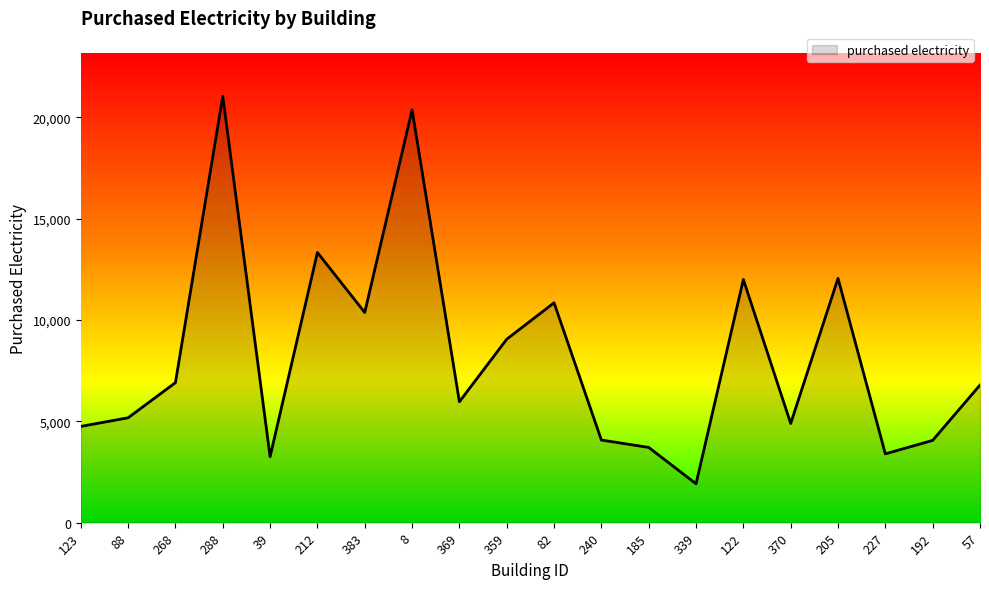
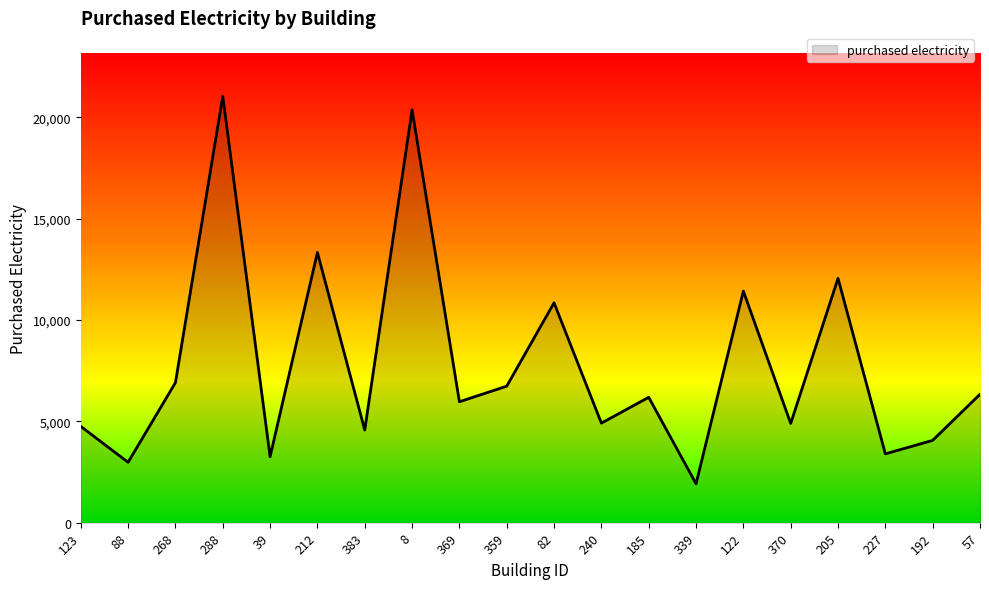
  {
    "123": "4,800",
-   "88": "5,200",
+   "88": "3,000",
    "268": "6,900",
    "288": "21,000",
    "39": "3,300",
    "212": "13,300",
-   "383": "10,400",
+   "383": "4,600",
    "8": "20,400",
    "369": "6,000",
-   "359": "9,100",
+   "359": "6,700",
    "82": "10,900",
-   "240": "4,100",
-   "185": "3,700",
+   "240": "4,900",
+   "185": "6,200",
    "339": "1,900",
-   "122": "12,000",
+   "122": "11,400",
    "370": "4,900",
    "205": "12,100",
    "227": "3,400",
    "192": "4,100",
-   "57": "6,800"
+   "57": "6,300"
  }
